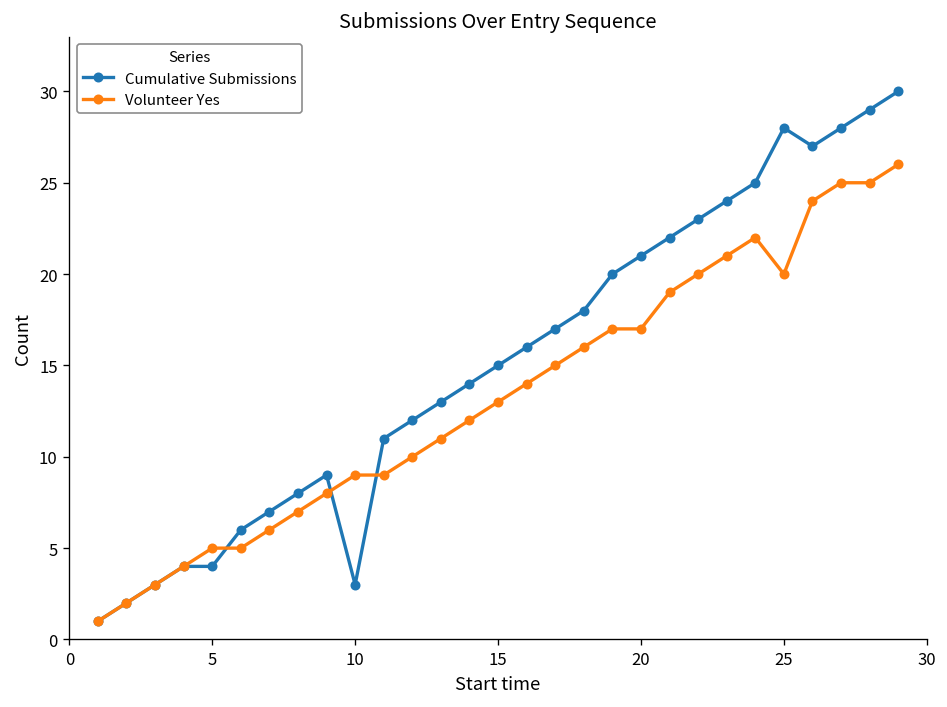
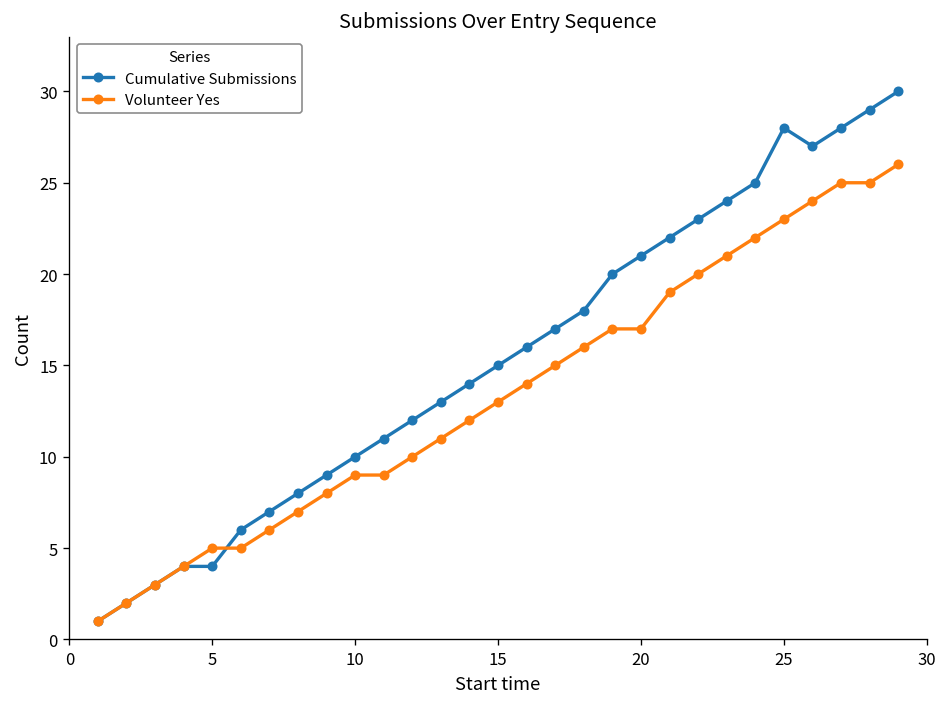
  {
    "Cumulative Submissions": {
      "5": 4,
-     "10": 3,
+     "10": 10,
      "15": 15,
      "20": 21,
      "25": 28
    },
    "Volunteer Yes": {
      "5": 5,
      "10": 9,
      "15": 13,
      "20": 17,
-     "25": 20
+     "25": 23
    }
  }
